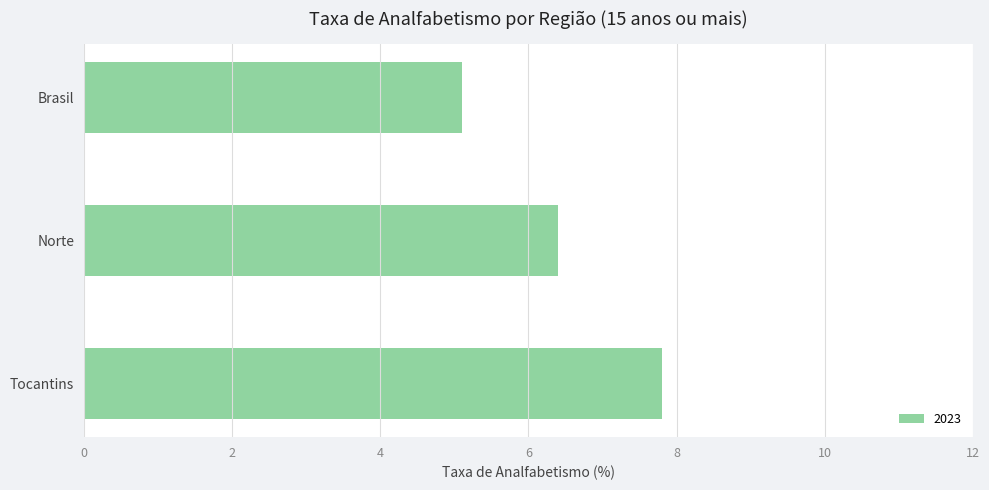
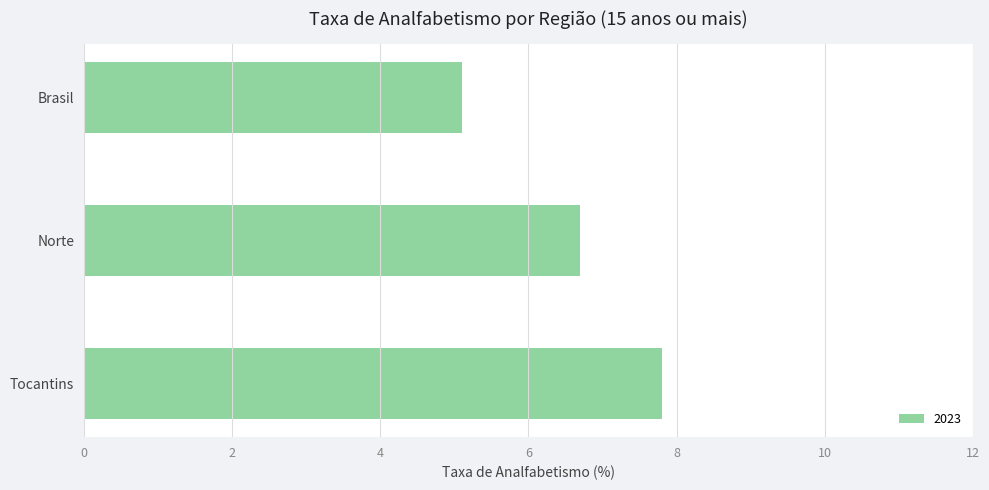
  {
    "Brasil": 5.1,
-   "Norte": 6.4,
+   "Norte": 6.7,
    "Tocantins": 7.8
  }
